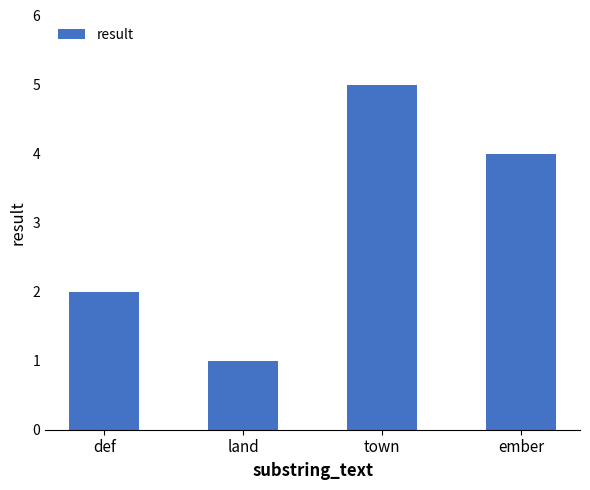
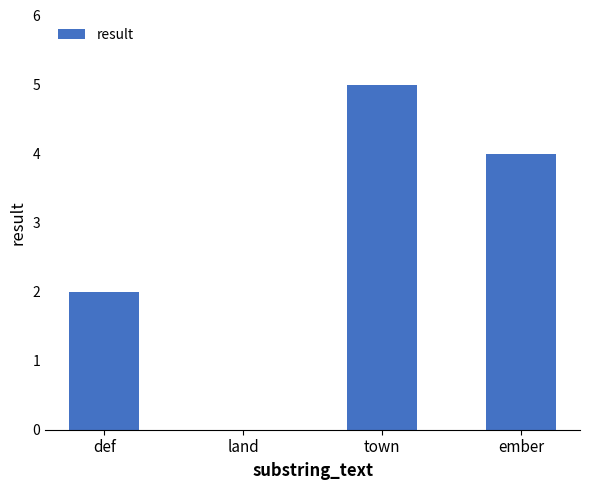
  {
    "def": 2,
-   "land": 1,
+   "land": 0,
    "town": 5,
    "ember": 4
  }
